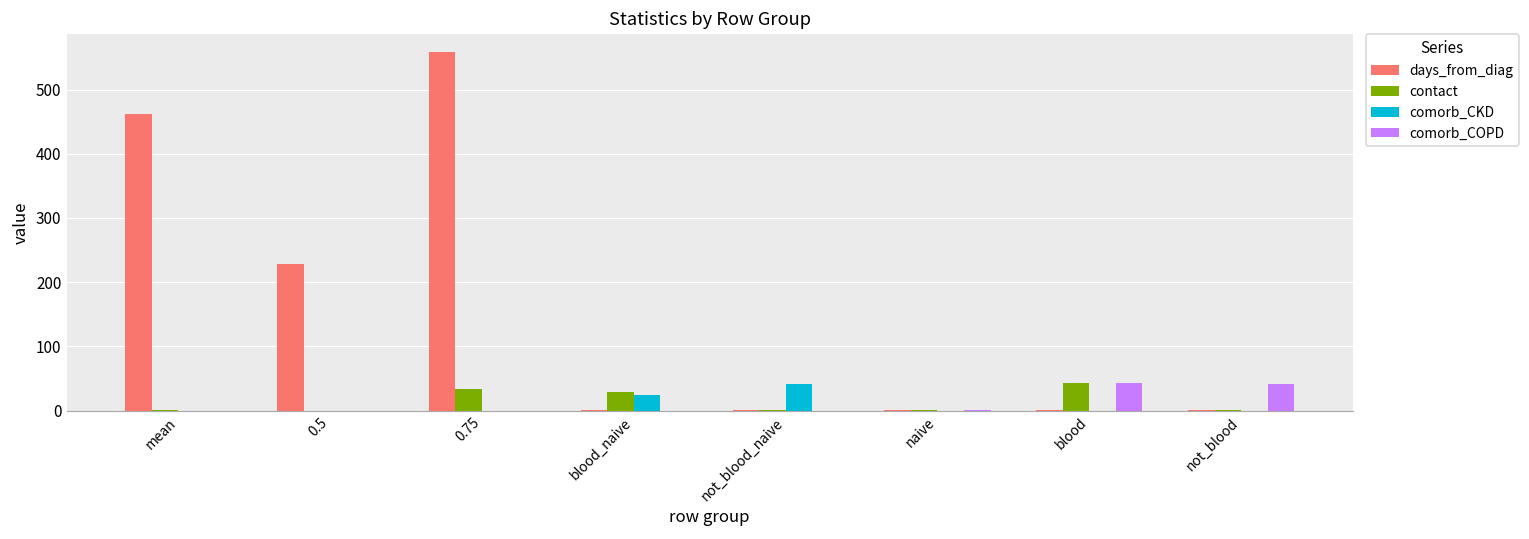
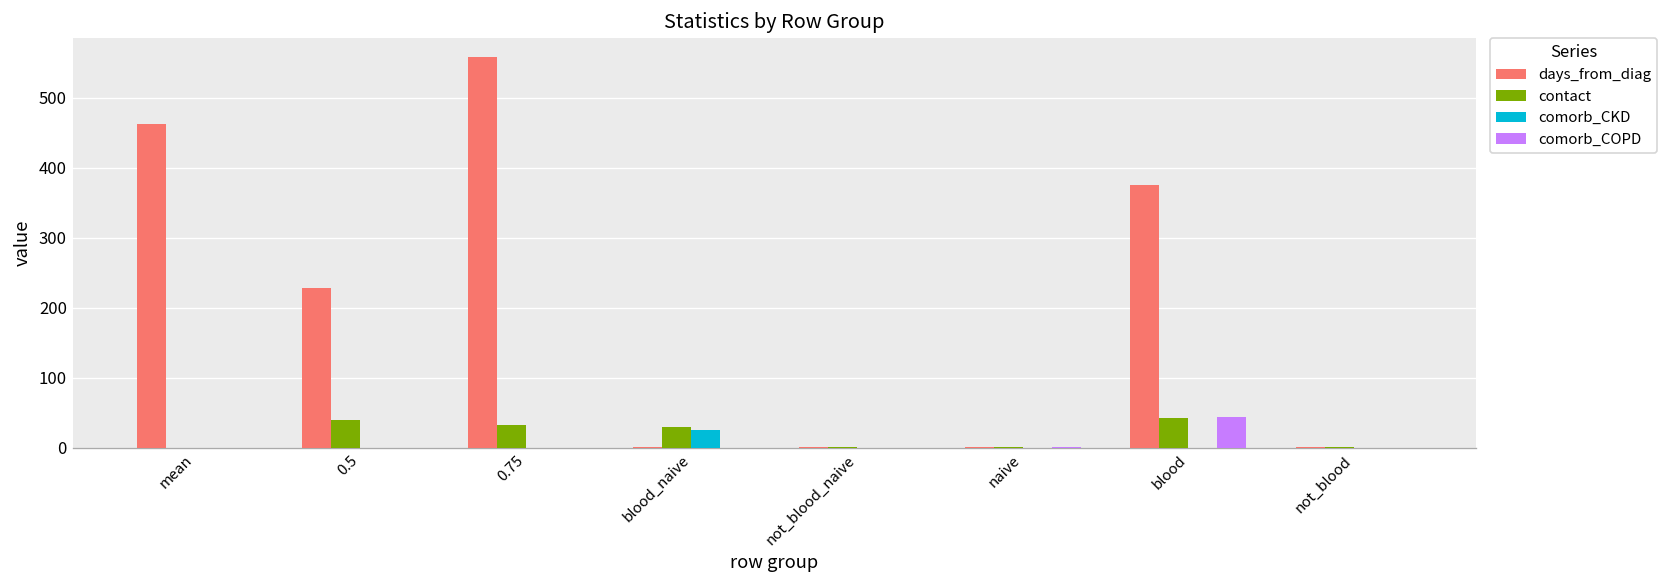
  {
    "days_from_diag": {
      "mean": 460,
      "0.5": 230,
      "0.75": 560,
-     "blood": 0
+     "blood": 380
    },
    "contact": {
-     "0.5": 0,
+     "0.5": 40,
      "0.75": 30,
      "blood_naive": 30,
      "blood": 40
    },
    "comorb_CKD": {
      "0.5": 0,
      "0.75": 0,
      "blood_naive": 20,
-     "not_blood_naive": 40,
+     "not_blood_naive": 0,
      "naive": 0,
      "blood": 0,
      "not_blood": 0
    },
    "comorb_COPD": {
      "0.5": 0,
      "0.75": 0,
      "blood_naive": 0,
      "not_blood_naive": 0,
      "blood": 40,
-     "not_blood": 40
+     "not_blood": 0
    }
  }
